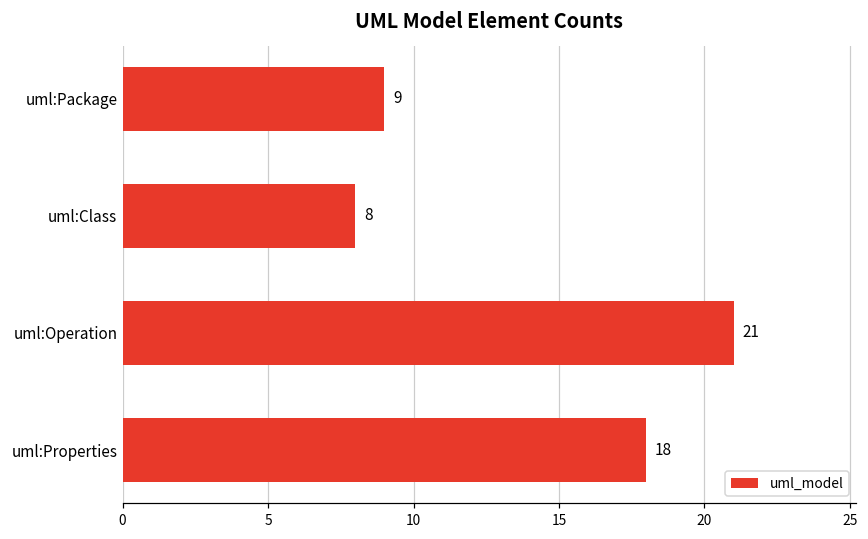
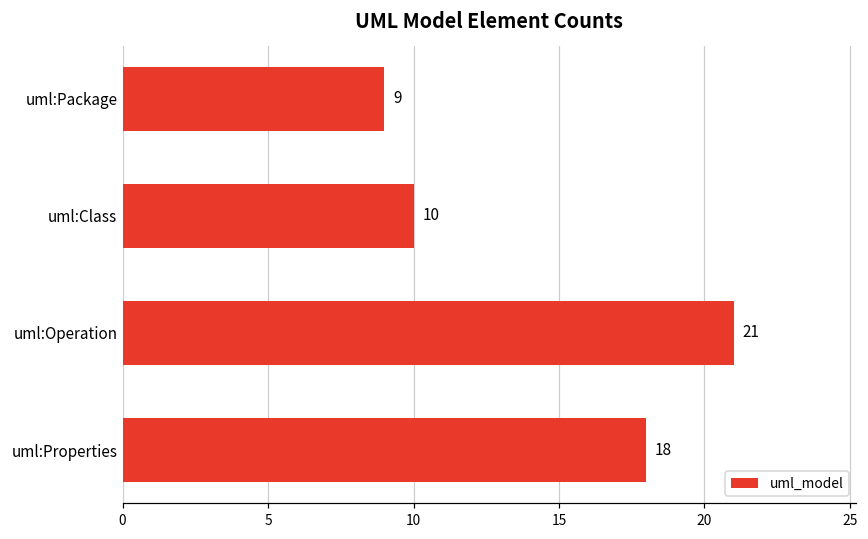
  {
    "uml:Package": 9,
-   "uml:Class": 8,
+   "uml:Class": 10,
    "uml:Operation": 21,
    "uml:Properties": 18
  }
